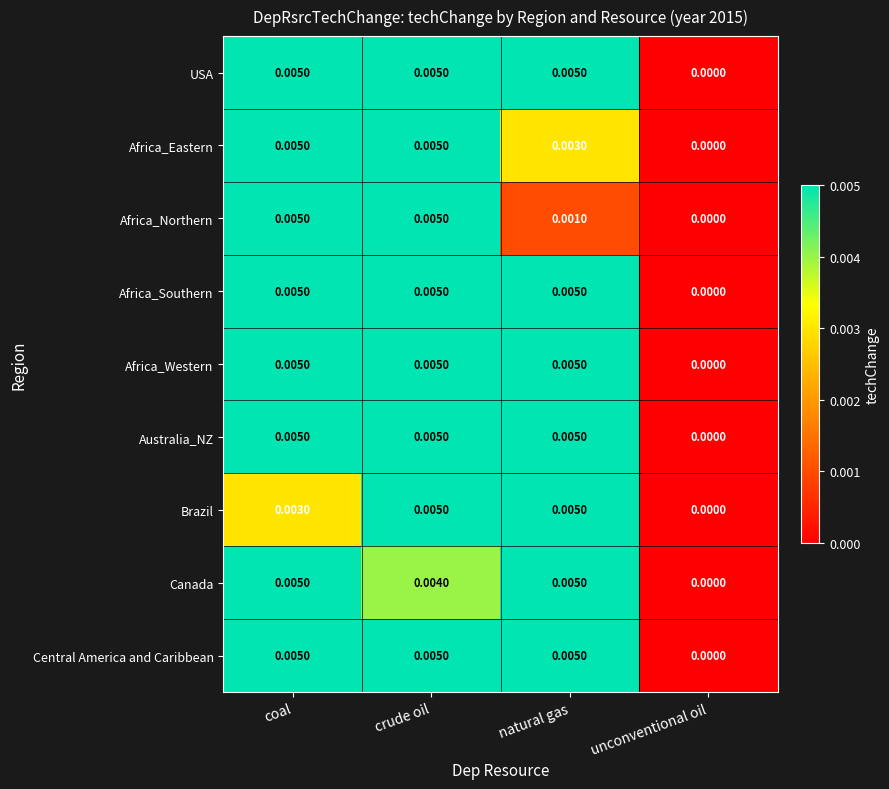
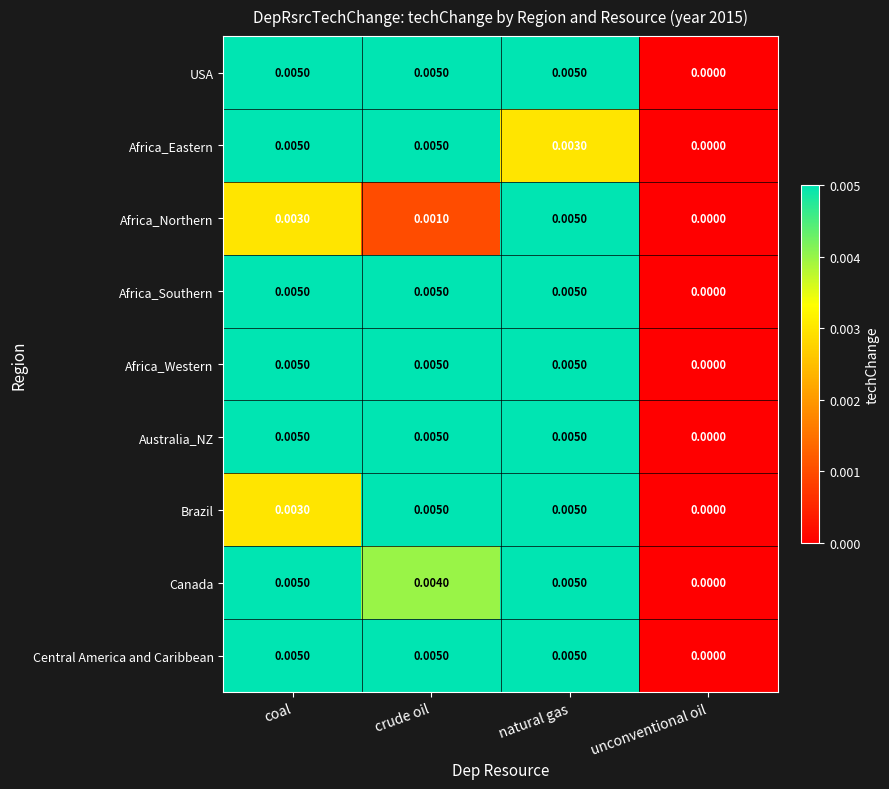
  {
    "USA": {
      "coal": 0.0050,
      "crude oil": 0.0050,
      "natural gas": 0.0050,
      "unconventional oil": 0.0000
    },
    "Africa_Eastern": {
      "coal": 0.0050,
      "crude oil": 0.0050,
      "natural gas": 0.0030,
      "unconventional oil": 0.0000
    },
    "Africa_Northern": {
-     "coal": 0.0050,
-     "crude oil": 0.0050,
-     "natural gas": 0.0010,
+     "coal": 0.0030,
+     "crude oil": 0.0010,
+     "natural gas": 0.0050,
      "unconventional oil": 0.0000
    },
    "Africa_Southern": {
      "coal": 0.0050,
      "crude oil": 0.0050,
      "natural gas": 0.0050,
      "unconventional oil": 0.0000
    },
    "Africa_Western": {
      "coal": 0.0050,
      "crude oil": 0.0050,
      "natural gas": 0.0050,
      "unconventional oil": 0.0000
    },
    "Australia_NZ": {
      "coal": 0.0050,
      "crude oil": 0.0050,
      "natural gas": 0.0050,
      "unconventional oil": 0.0000
    },
    "Brazil": {
      "coal": 0.0030,
      "crude oil": 0.0050,
      "natural gas": 0.0050,
      "unconventional oil": 0.0000
    },
    "Canada": {
      "coal": 0.0050,
      "crude oil": 0.0040,
      "natural gas": 0.0050,
      "unconventional oil": 0.0000
    },
    "Central America and Caribbean": {
      "coal": 0.0050,
      "crude oil": 0.0050,
      "natural gas": 0.0050,
      "unconventional oil": 0.0000
    }
  }
